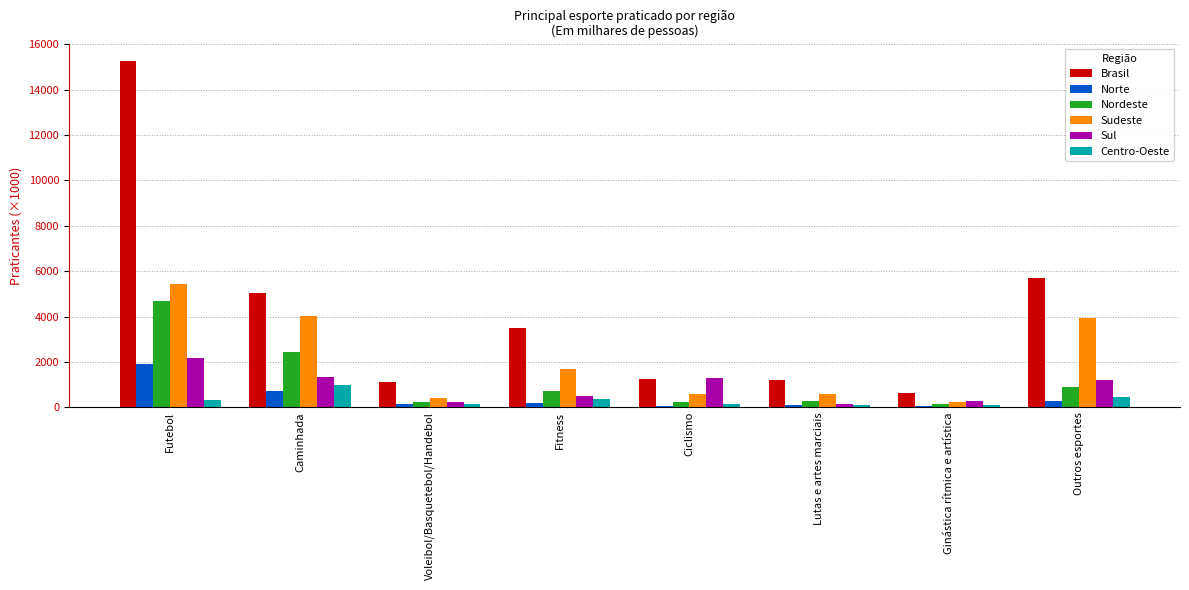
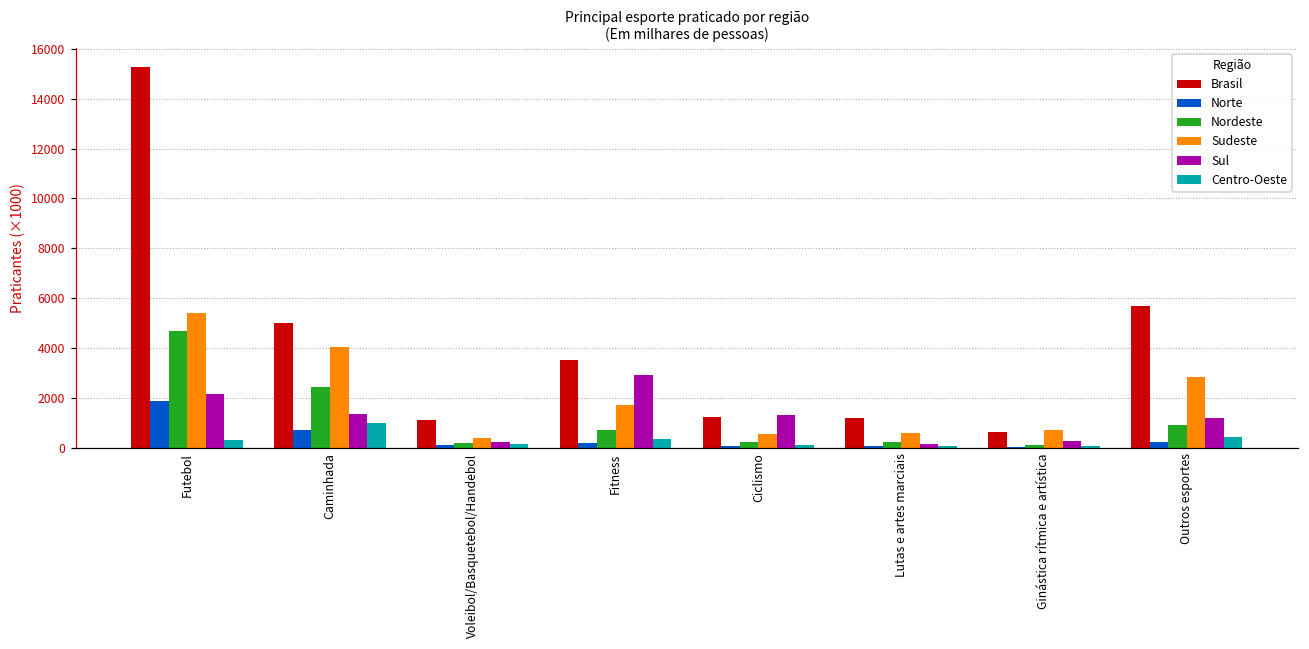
  {
    "Brasil": {
      "Futebol": 15300,
      "Caminhada": 5000,
      "Voleibol/Basquetebol/Handebol": 1100,
      "Fitness": 3500,
      "Ciclismo": 1300,
      "Lutas e artes marciais": 1200,
      "Ginástica rítmica e artística": 600,
      "Outros esportes": 5700
    },
    "Norte": {
      "Futebol": 1900,
      "Caminhada": 700,
      "Voleibol/Basquetebol/Handebol": 100,
      "Fitness": 200,
      "Outros esportes": 300
    },
    "Nordeste": {
      "Futebol": 4700,
      "Caminhada": 2400,
      "Voleibol/Basquetebol/Handebol": 200,
      "Fitness": 700,
      "Ciclismo": 200,
      "Lutas e artes marciais": 300,
      "Ginástica rítmica e artística": 100,
      "Outros esportes": 900
    },
    "Sudeste": {
      "Futebol": 5400,
      "Caminhada": 4000,
      "Voleibol/Basquetebol/Handebol": 400,
      "Fitness": 1700,
      "Ciclismo": 600,
      "Lutas e artes marciais": 600,
-     "Ginástica rítmica e artística": 200,
-     "Outros esportes": 3900
+     "Ginástica rítmica e artística": 700,
+     "Outros esportes": 2900
    },
    "Sul": {
      "Futebol": 2200,
      "Caminhada": 1400,
      "Voleibol/Basquetebol/Handebol": 200,
-     "Fitness": 500,
+     "Fitness": 2900,
      "Ciclismo": 1300,
      "Lutas e artes marciais": 200,
      "Ginástica rítmica e artística": 300,
      "Outros esportes": 1200
    },
    "Centro-Oeste": {
      "Futebol": 300,
      "Caminhada": 1000,
      "Voleibol/Basquetebol/Handebol": 100,
      "Fitness": 400,
      "Ciclismo": 100,
      "Outros esportes": 400
    }
  }
